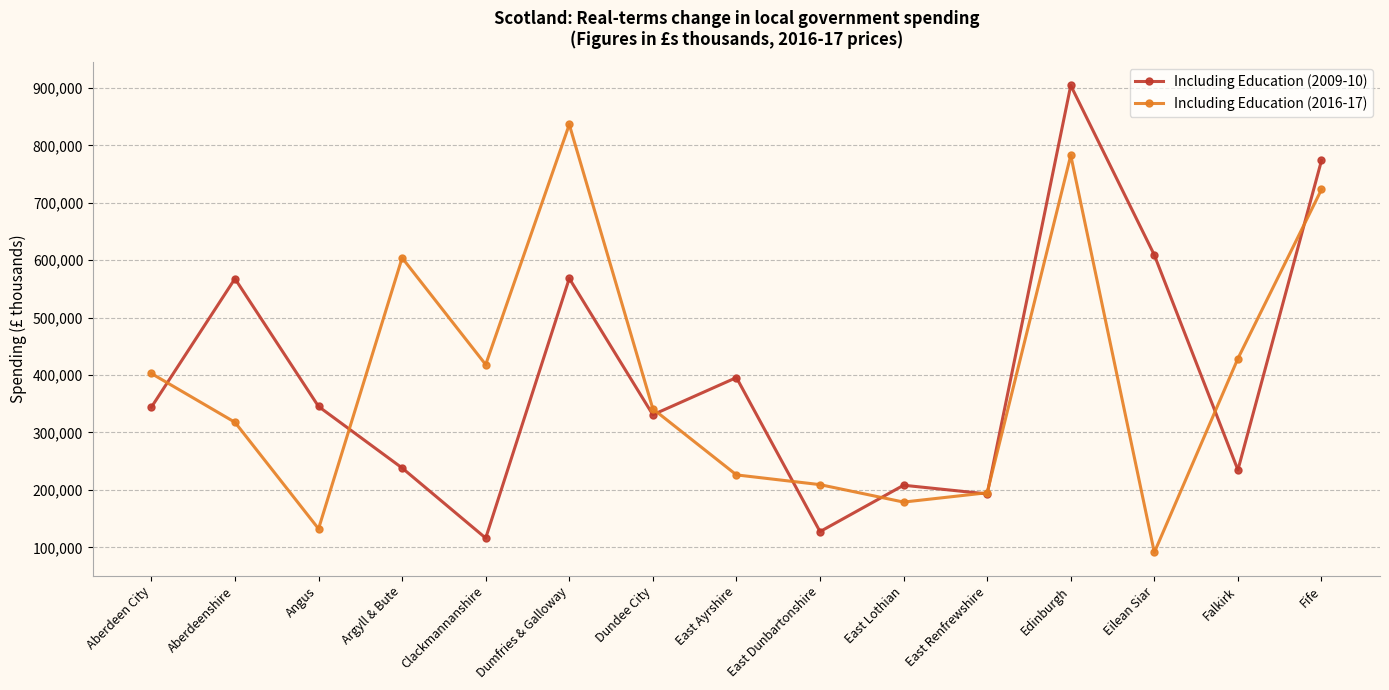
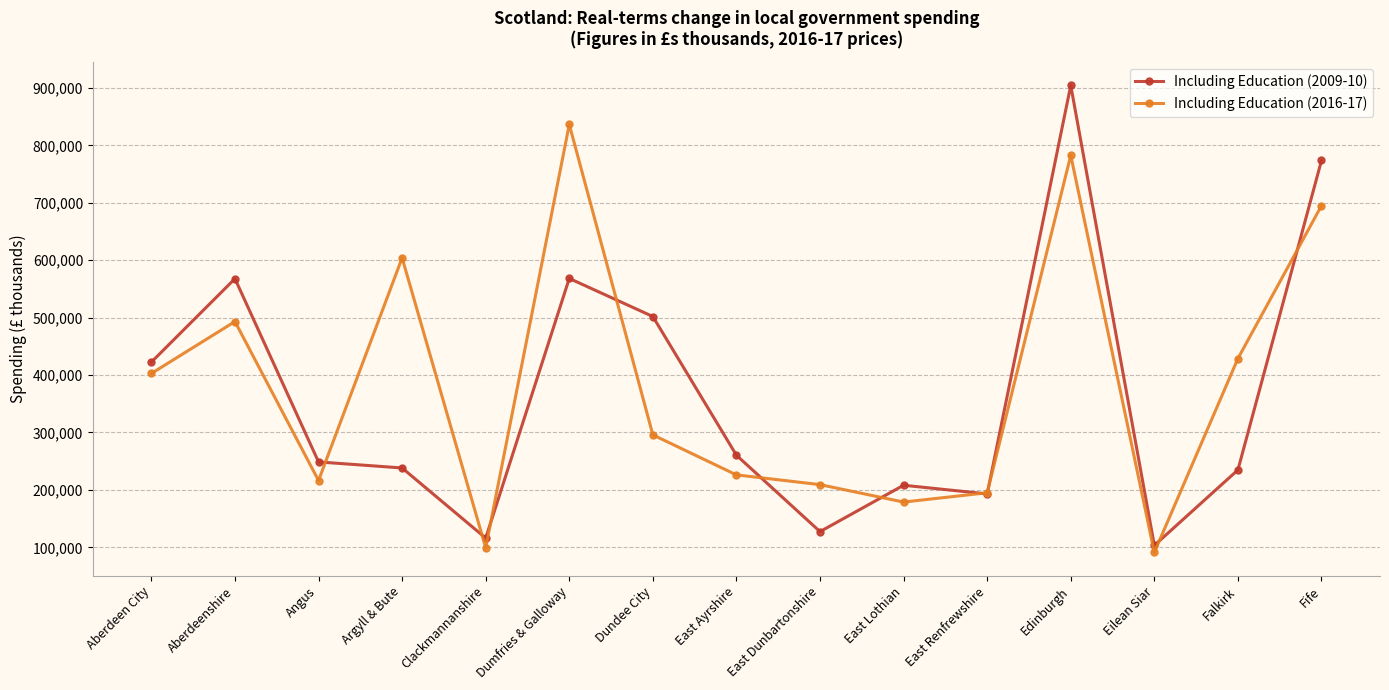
  {
    "Including Education (2009-10)": {
-     "Aberdeen City": "340,000",
+     "Aberdeen City": "420,000",
      "Aberdeenshire": "570,000",
-     "Angus": "350,000",
+     "Angus": "250,000",
      "Argyll & Bute": "240,000",
      "Clackmannanshire": "120,000",
      "Dumfries & Galloway": "570,000",
-     "Dundee City": "330,000",
-     "East Ayrshire": "400,000",
+     "Dundee City": "500,000",
+     "East Ayrshire": "260,000",
      "East Dunbartonshire": "130,000",
      "East Lothian": "210,000",
      "Edinburgh": "900,000",
-     "Eilean Siar": "610,000",
+     "Eilean Siar": "100,000",
      "Falkirk": "230,000",
      "Fife": "770,000"
    },
    "Including Education (2016-17)": {
      "Aberdeen City": "400,000",
-     "Aberdeenshire": "320,000",
-     "Angus": "130,000",
+     "Aberdeenshire": "490,000",
+     "Angus": "220,000",
      "Argyll & Bute": "600,000",
-     "Clackmannanshire": "420,000",
+     "Clackmannanshire": "100,000",
      "Dumfries & Galloway": "840,000",
-     "Dundee City": "340,000",
+     "Dundee City": "300,000",
      "East Ayrshire": "230,000",
      "East Dunbartonshire": "210,000",
      "East Lothian": "180,000",
      "Edinburgh": "780,000",
      "Eilean Siar": "90,000",
      "Falkirk": "430,000",
-     "Fife": "720,000"
+     "Fife": "690,000"
    }
  }
